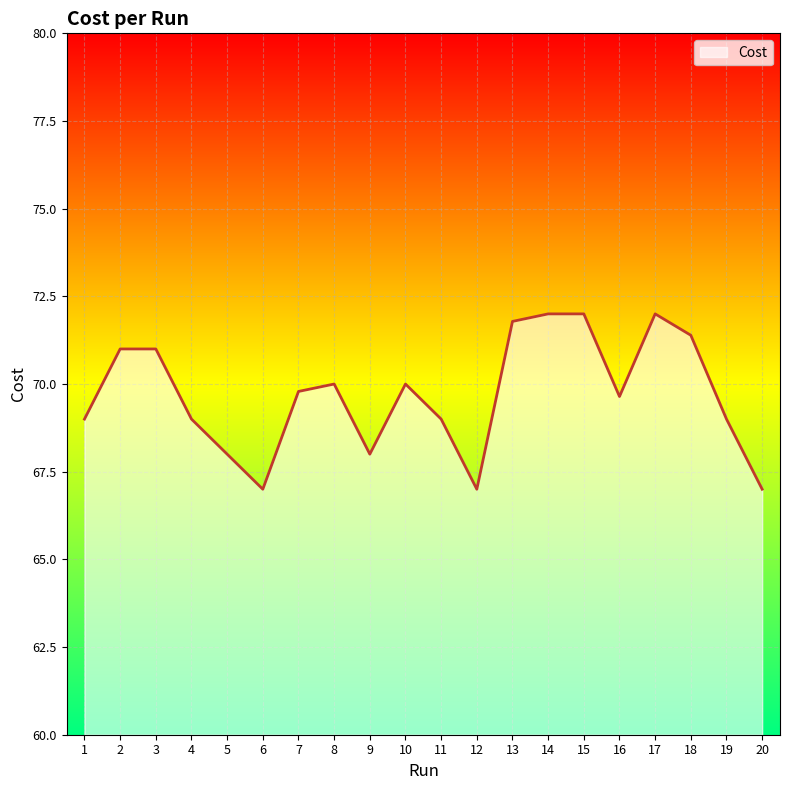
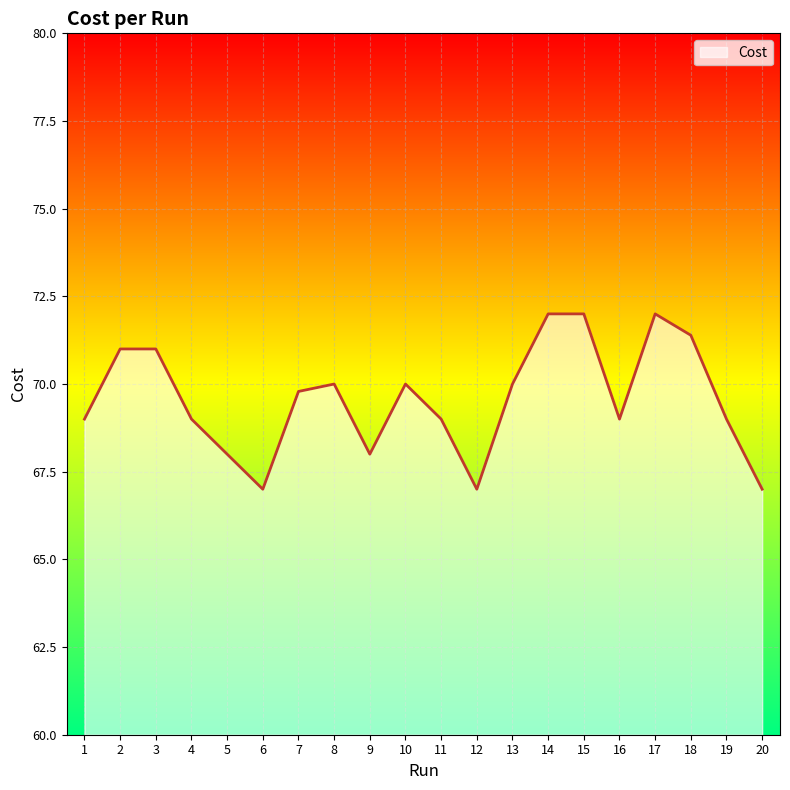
  {
    "1": 69.0,
    "2": 71.0,
    "3": 71.0,
    "4": 69.0,
    "5": 68.0,
    "6": 67.0,
    "7": 69.8,
    "8": 70.0,
    "9": 68.0,
    "10": 70.0,
    "11": 69.0,
    "12": 67.0,
-   "13": 71.8,
+   "13": 70.0,
    "14": 72.0,
    "15": 72.0,
-   "16": 69.6,
+   "16": 69.0,
    "17": 72.0,
    "18": 71.4,
    "19": 69.0,
    "20": 67.0
  }
